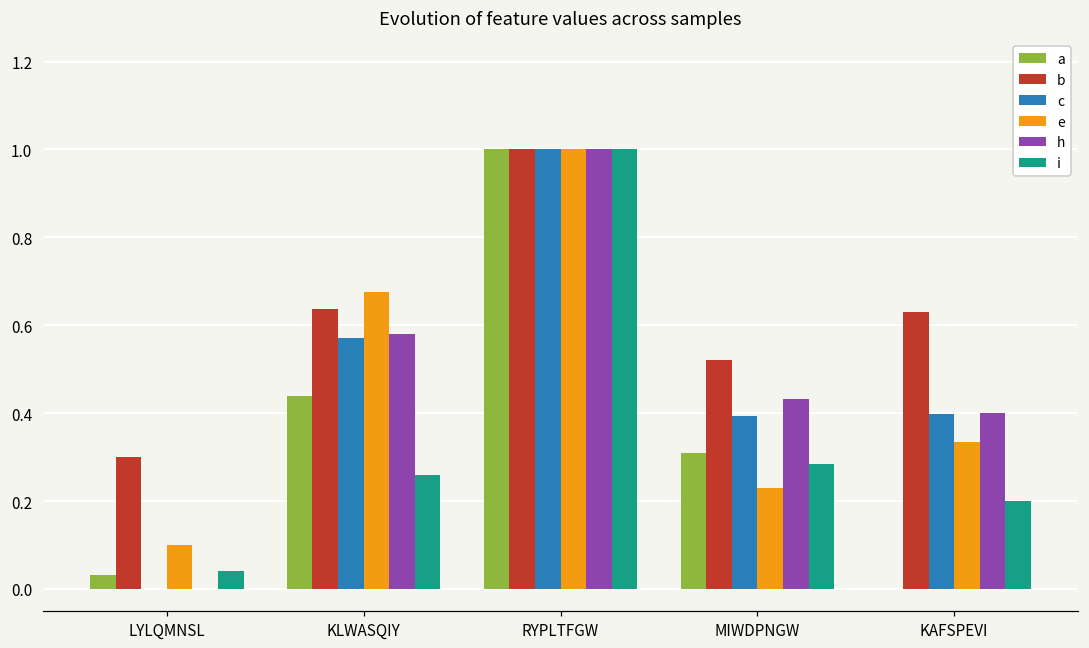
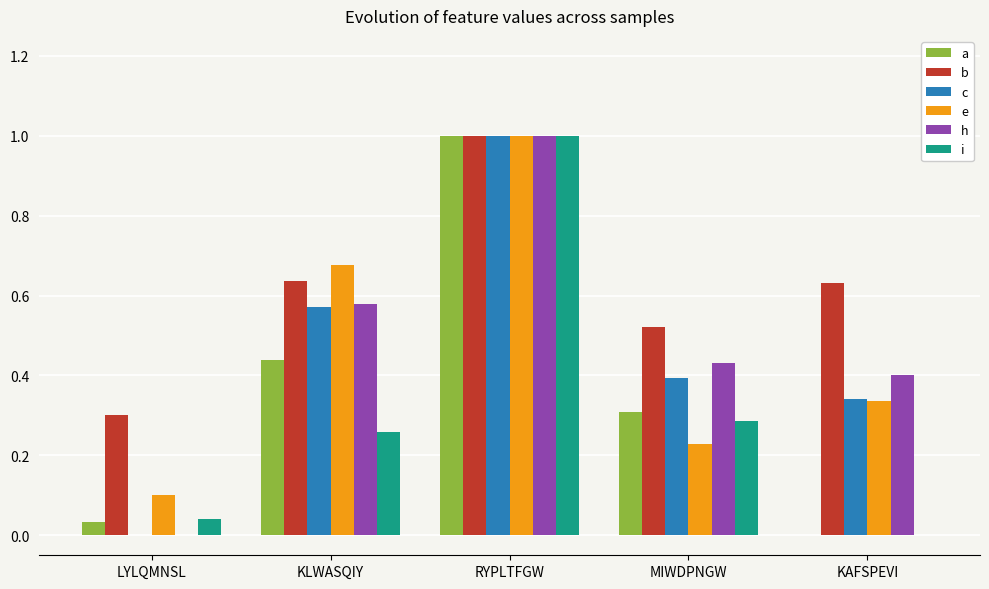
  {
    "a": {
      "LYLQMNSL": 0.03,
      "KLWASQIY": 0.44,
      "RYPLTFGW": 1.00,
      "MIWDPNGW": 0.31,
      "KAFSPEVI": 0.00
    },
    "b": {
      "LYLQMNSL": 0.30,
      "KLWASQIY": 0.64,
      "RYPLTFGW": 1.00,
      "MIWDPNGW": 0.52,
      "KAFSPEVI": 0.63
    },
    "c": {
      "LYLQMNSL": 0.00,
      "KLWASQIY": 0.57,
      "RYPLTFGW": 1.00,
      "MIWDPNGW": 0.39,
-     "KAFSPEVI": 0.40
+     "KAFSPEVI": 0.34
    },
    "e": {
      "LYLQMNSL": 0.10,
      "KLWASQIY": 0.68,
      "RYPLTFGW": 1.00,
      "MIWDPNGW": 0.23,
      "KAFSPEVI": 0.34
    },
    "h": {
      "LYLQMNSL": 0.00,
      "KLWASQIY": 0.58,
      "RYPLTFGW": 1.00,
      "MIWDPNGW": 0.43,
      "KAFSPEVI": 0.40
    },
    "i": {
      "LYLQMNSL": 0.04,
      "KLWASQIY": 0.26,
      "RYPLTFGW": 1.0,
      "MIWDPNGW": 0.29,
-     "KAFSPEVI": 0.2
+     "KAFSPEVI": 0.0
    }
  }
